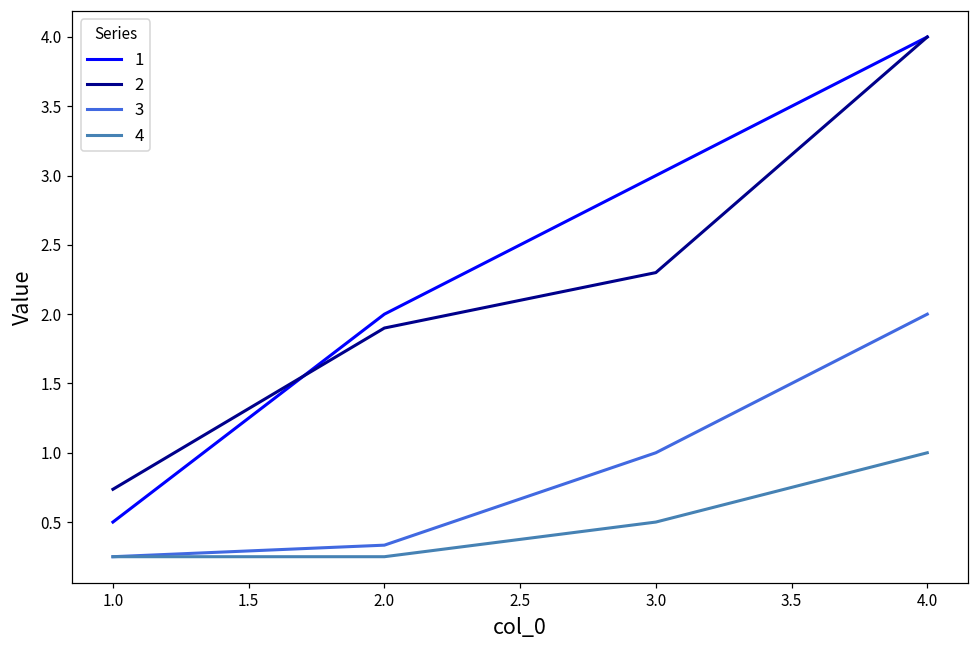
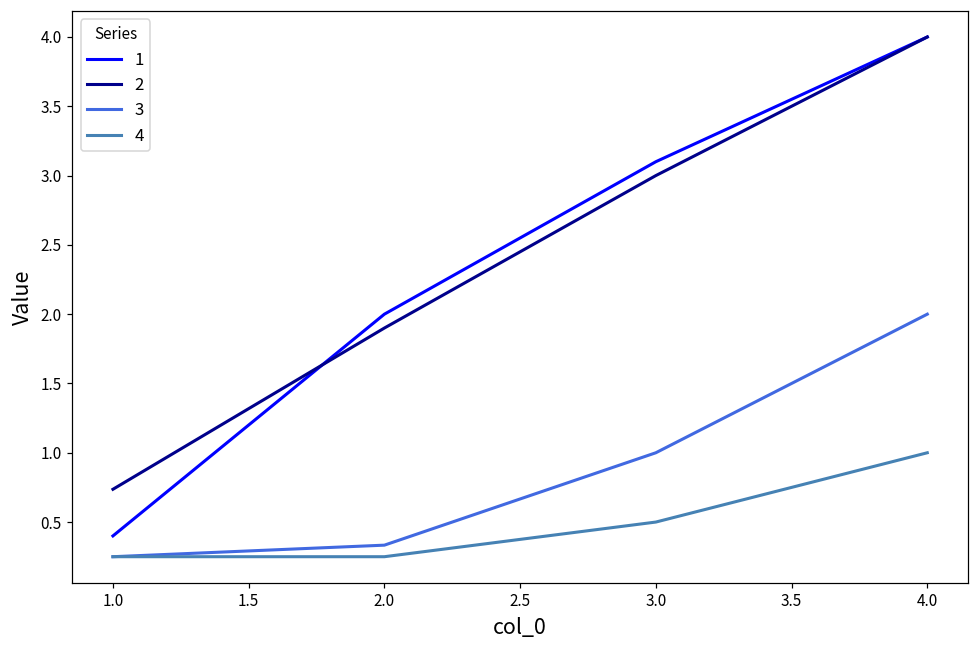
  {
    "1": {
-     "1.0": 0.5,
+     "1.0": 0.4,
      "2.0": 2.0,
-     "3.0": 3.0
+     "3.0": 3.1
    },
    "2": {
      "1.0": 0.74,
      "2.0": 1.9,
-     "3.0": 2.3
+     "3.0": 3.0
    }
  }
